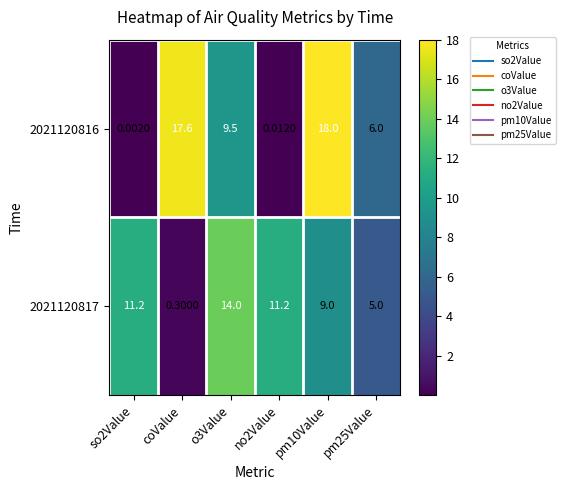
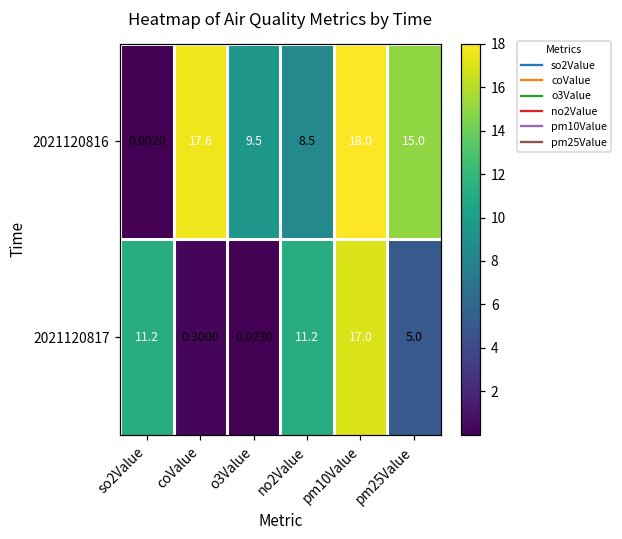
  {
    "2021120816": {
      "so2Value": 0.0020,
      "coValue": 17.6,
      "o3Value": 9.5,
-     "no2Value": 0.0120,
+     "no2Value": 8.5,
      "pm10Value": 18.0,
-     "pm25Value": 6.0
+     "pm25Value": 15.0
    },
    "2021120817": {
      "so2Value": 11.2,
      "coValue": 0.3000,
-     "o3Value": 14.0,
+     "o3Value": 0.0230,
      "no2Value": 11.2,
-     "pm10Value": 9.0,
+     "pm10Value": 17.0,
      "pm25Value": 5.0
    }
  }
